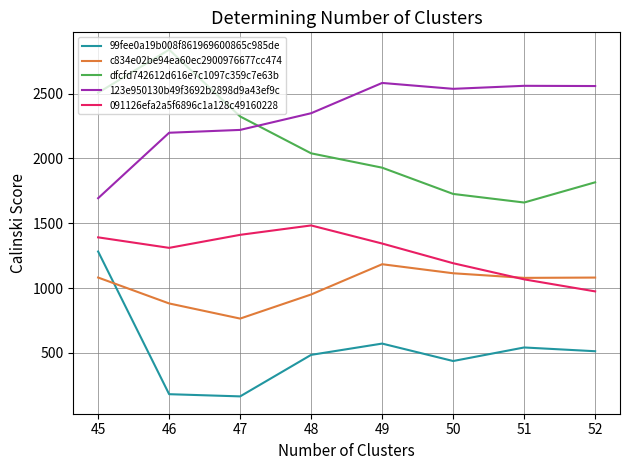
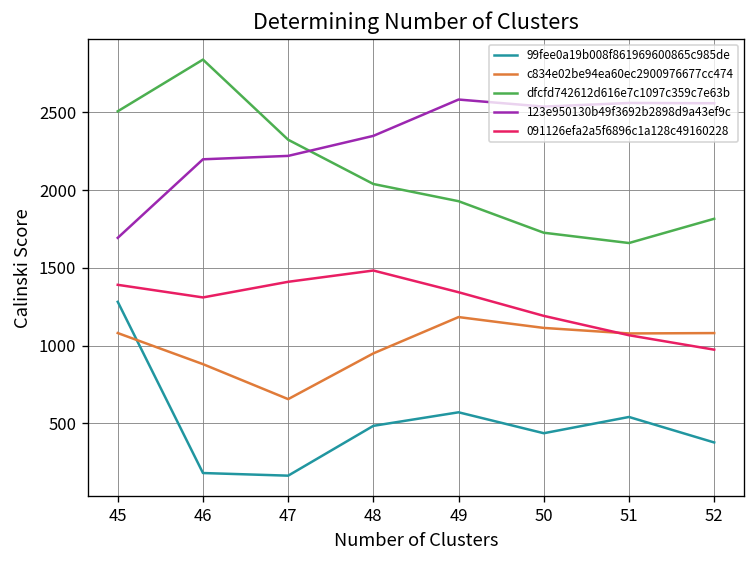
  {
    "99fee0a19b008f861969600865c985de": {
      "45": 1280,
      "46": 180,
      "47": 160,
      "48": 480,
      "49": 570,
      "50": 440,
      "51": 540,
-     "52": 510
+     "52": 380
    },
    "c834e02be94ea60ec2900976677cc474": {
      "45": 1080,
      "46": 880,
-     "47": 760,
+     "47": 660,
      "48": 950,
      "49": 1180,
      "50": 1110,
      "52": 1080
    },
    "dfcfd742612d616e7c1097c359c7e63b": {
      "47": 2320,
      "48": 2040,
      "49": 1930,
      "50": 1730,
      "51": 1660,
      "52": 1820
    },
    "123e950130b49f3692b2898d9a43ef9c": {
      "45": 1690,
      "46": 2200,
      "47": 2220,
      "48": 2350,
      "49": 2580,
      "50": 2540,
      "51": 2560,
      "52": 2560
    },
    "091126efa2a5f6896c1a128c49160228": {
      "45": 1390,
      "46": 1310,
      "47": 1410,
      "48": 1480,
      "49": 1340,
      "50": 1190,
      "52": 970
    }
  }
